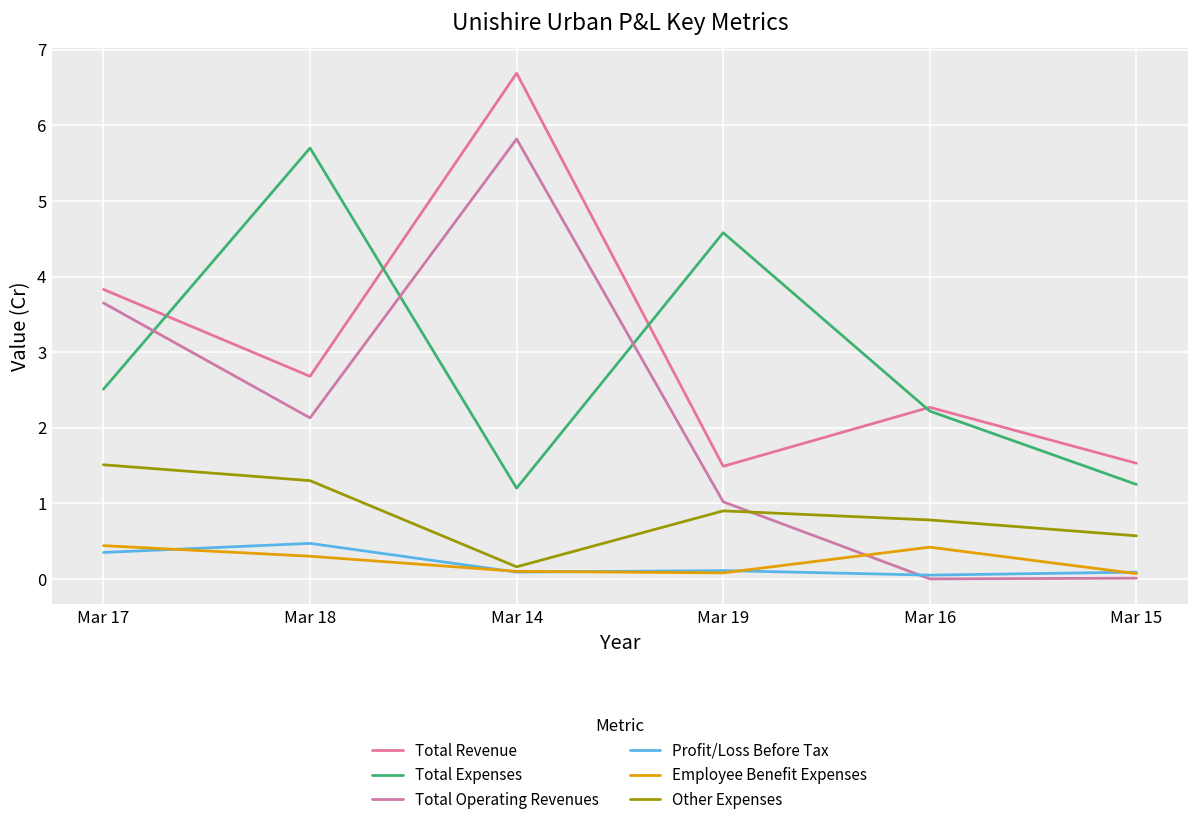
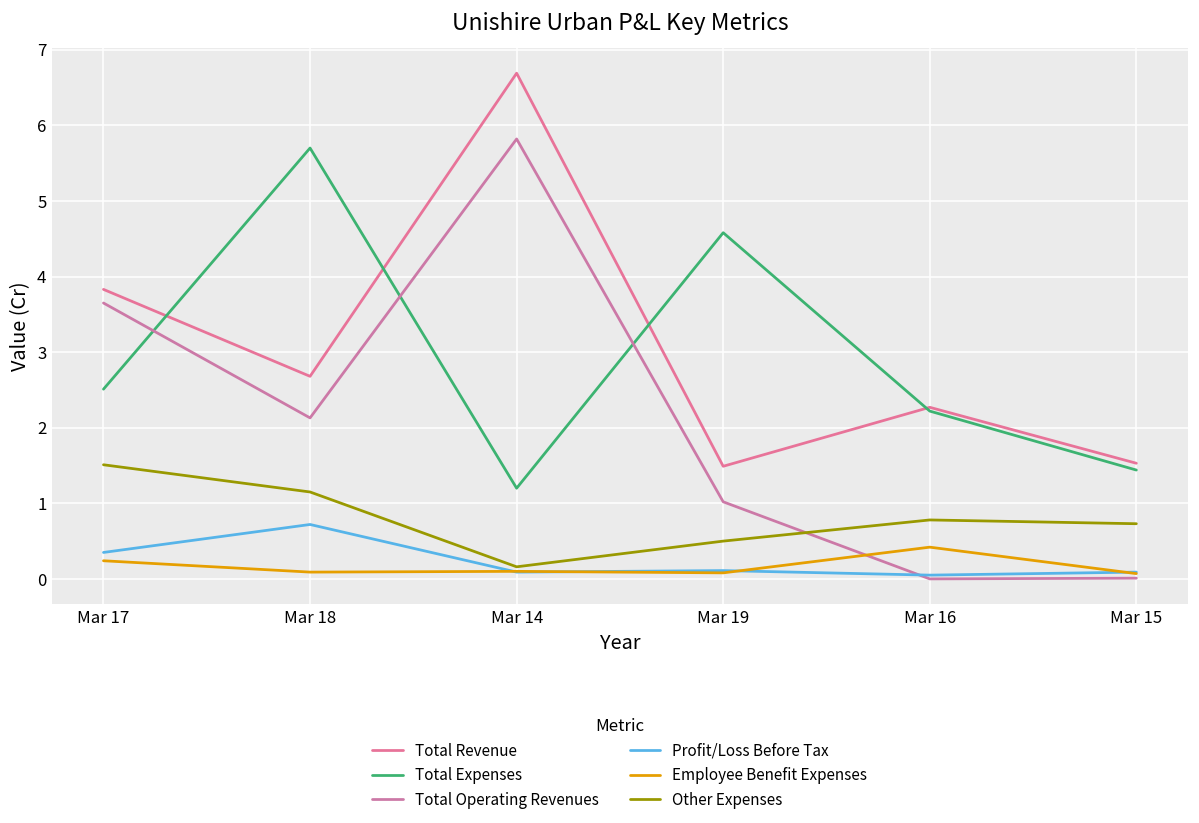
  {
    "Total Expenses": {
      "Mar 17": 2.5,
      "Mar 18": 5.7,
      "Mar 14": 1.2,
      "Mar 19": 4.6,
      "Mar 16": 2.2,
-     "Mar 15": 1.3
+     "Mar 15": 1.4
    },
    "Profit/Loss Before Tax": {
      "Mar 17": 0.4,
-     "Mar 18": 0.5,
+     "Mar 18": 0.7,
      "Mar 16": 0.1
    },
    "Employee Benefit Expenses": {
-     "Mar 17": 0.4,
-     "Mar 18": 0.3,
+     "Mar 17": 0.2,
+     "Mar 18": 0.1,
      "Mar 16": 0.4
    },
    "Other Expenses": {
      "Mar 17": 1.5,
-     "Mar 18": 1.3,
+     "Mar 18": 1.2,
      "Mar 14": 0.2,
-     "Mar 19": 0.9,
+     "Mar 19": 0.5,
      "Mar 16": 0.8,
-     "Mar 15": 0.6
+     "Mar 15": 0.7
    }
  }
